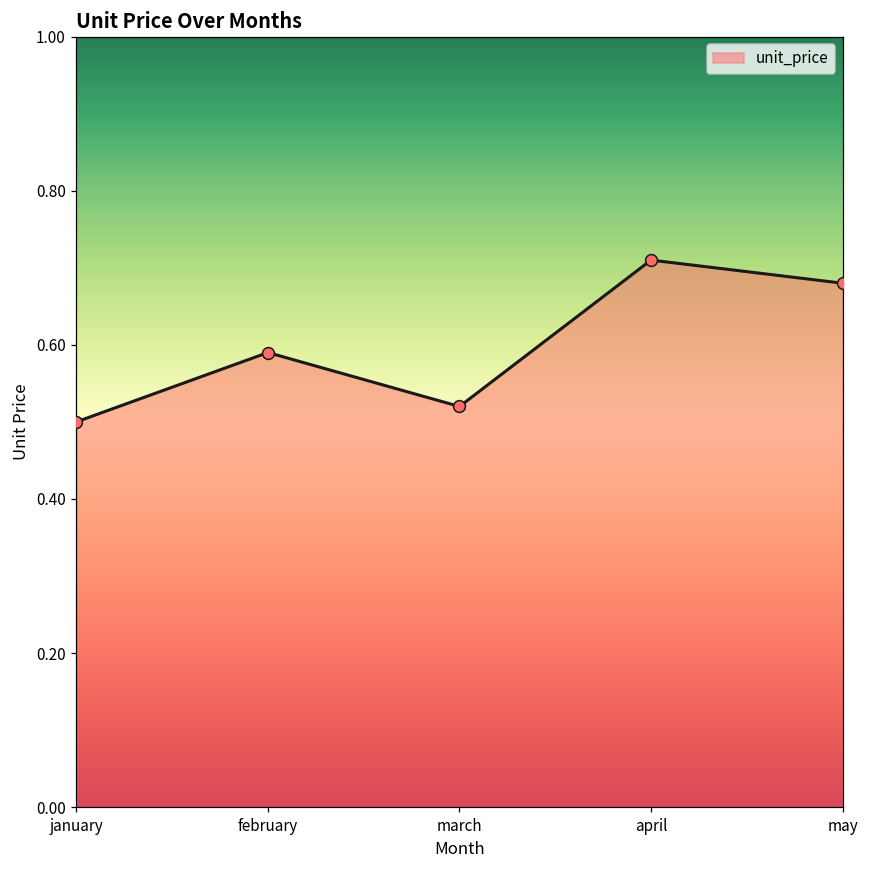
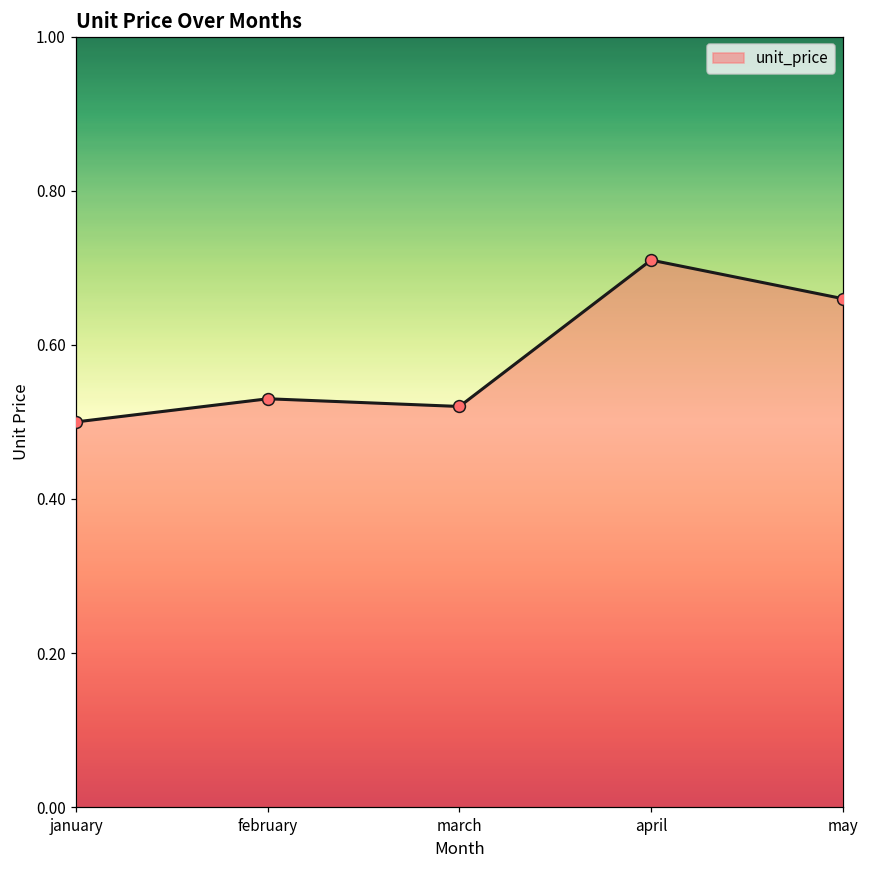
  {
    "january": 0.50,
-   "february": 0.59,
+   "february": 0.53,
    "march": 0.52,
    "april": 0.71,
-   "may": 0.68
+   "may": 0.66
  }
